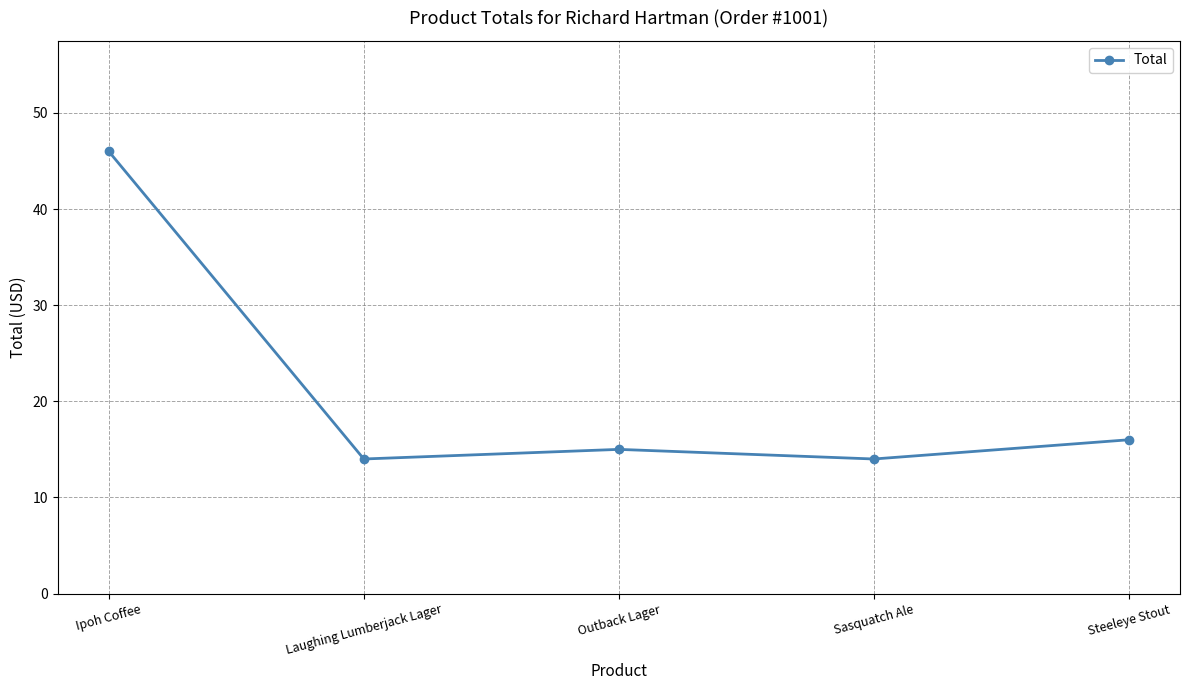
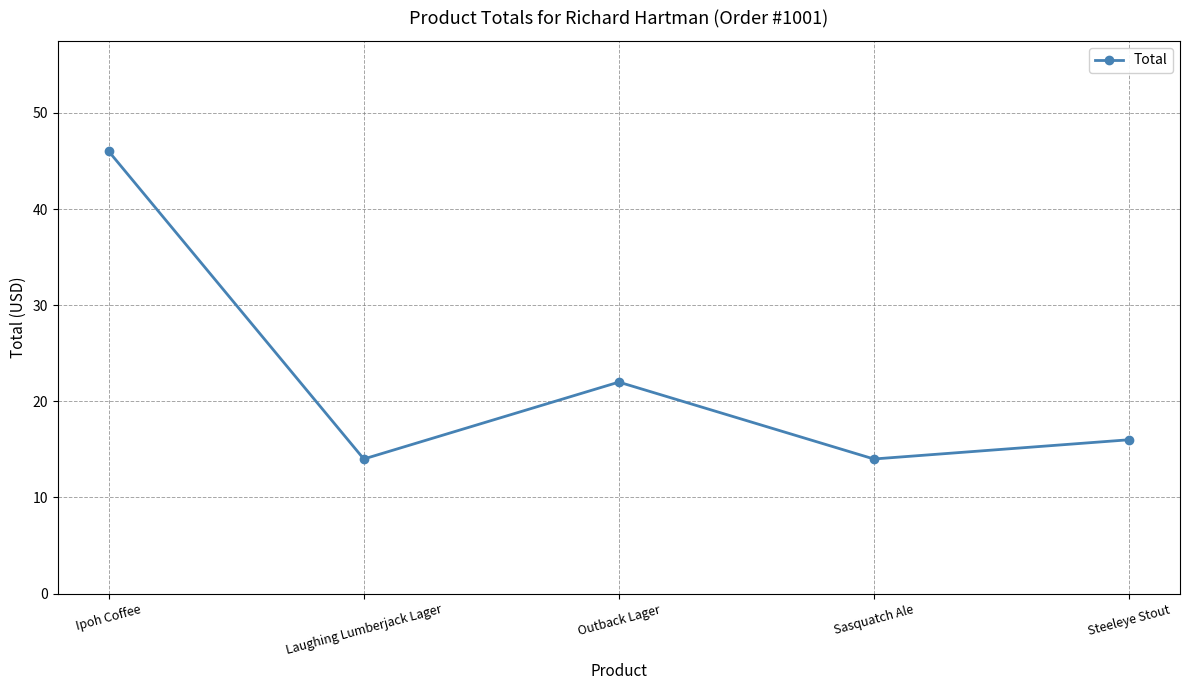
  {
    "Ipoh Coffee": 46,
    "Laughing Lumberjack Lager": 14,
-   "Outback Lager": 15,
+   "Outback Lager": 22,
    "Sasquatch Ale": 14,
    "Steeleye Stout": 16
  }
